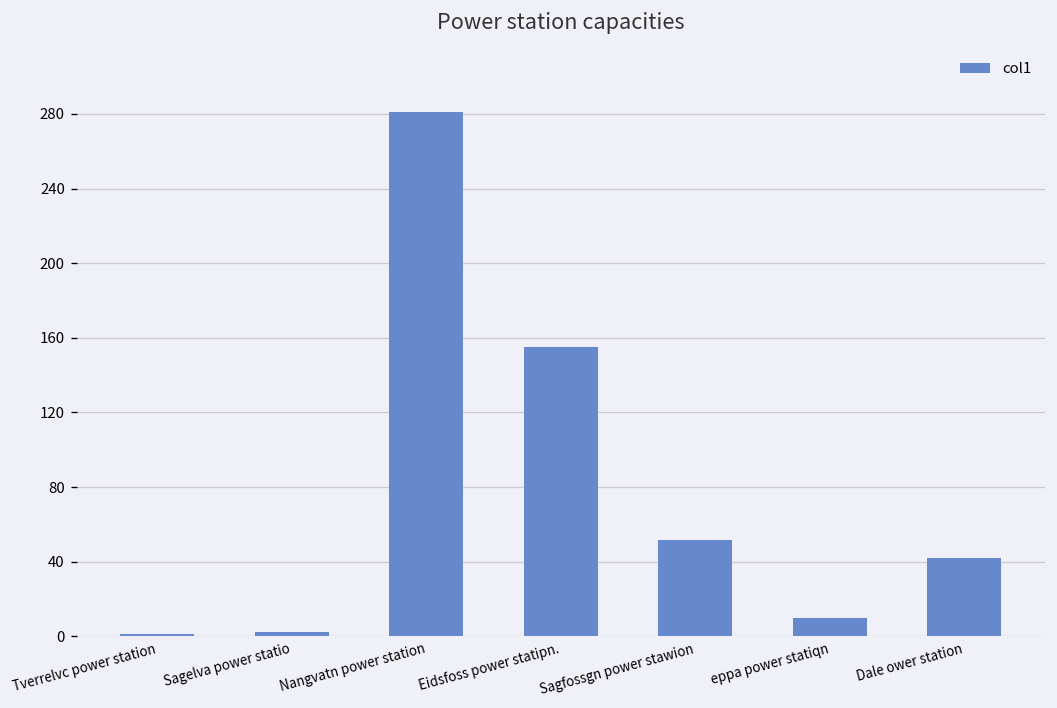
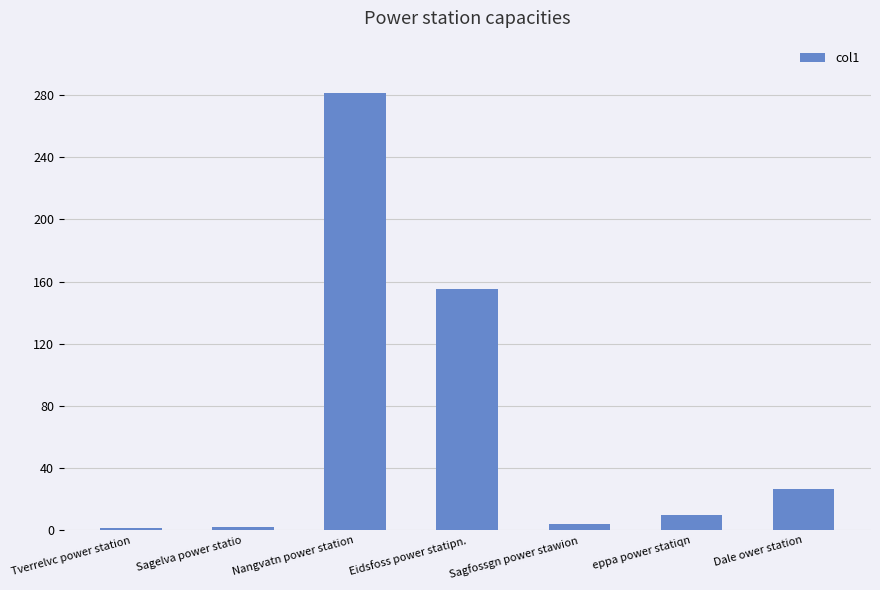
  {
    "Sagelva power statio": 2,
    "Nangvatn power station": 281,
    "Eidsfoss power statipn.": 155,
-   "Sagfossgn power stawion": 52,
+   "Sagfossgn power stawion": 4,
    "eppa power statiqn": 10,
-   "Dale ower station": 42
+   "Dale ower station": 27
  }
